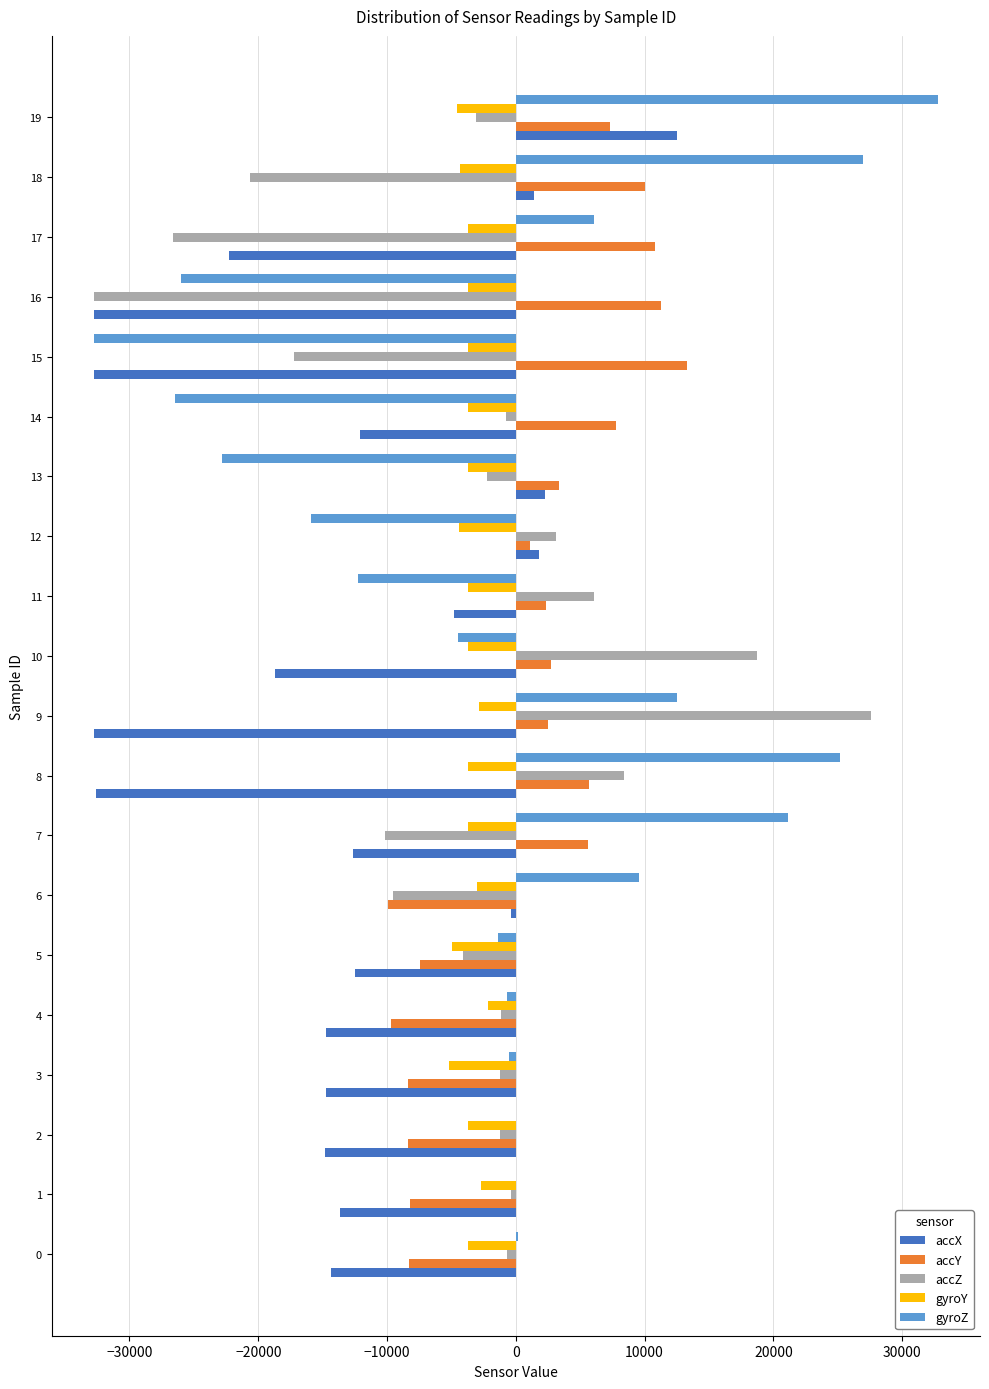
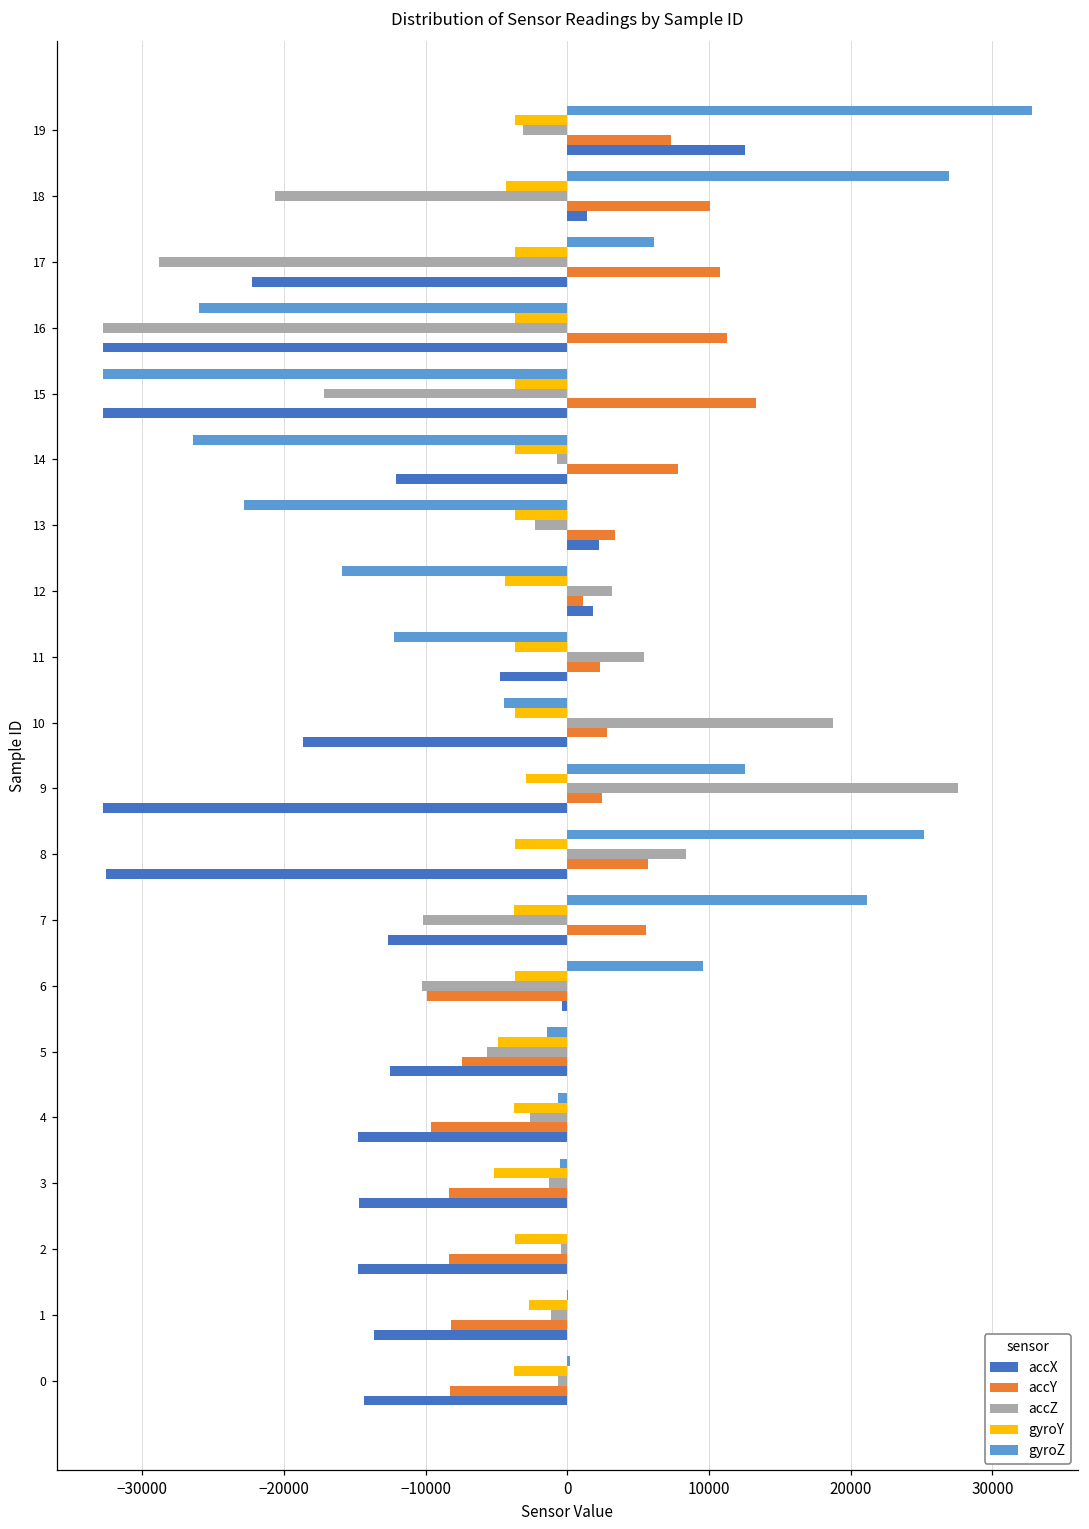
  {
    "accY": {
      "19": 7300,
      "18": 10000,
      "17": 10800,
      "16": 11300,
      "15": 13300,
      "14": 7800,
      "13": 3400,
      "12": 1100,
      "11": 2300,
      "10": 2800,
      "9": 2500,
      "8": 5700,
      "7": 5600,
      "6": -9900,
      "5": -7400,
      "4": -9700,
      "3": -8400,
      "2": -8400,
      "1": -8200,
      "0": -8300
    },
    "accZ": {
      "19": -3100,
      "18": -20600,
-     "17": -26700,
+     "17": -28800,
      "16": -32800,
      "15": -17200,
      "14": -800,
      "13": -2300,
      "12": 3100,
-     "11": 6100,
+     "11": 5400,
      "10": 18700,
      "9": 27600,
      "8": 8400,
      "7": -10200,
-     "6": -9500,
-     "5": -4100,
-     "4": -1100,
+     "6": -10300,
+     "5": -5700,
+     "4": -2600,
      "3": -1300,
-     "2": -1200,
-     "1": -400,
+     "2": -500,
+     "1": -1100,
      "0": -700
    },
    "gyroY": {
-     "19": -4600,
+     "19": -3700,
      "18": -4400,
      "17": -3700,
      "16": -3700,
      "15": -3700,
      "14": -3700,
      "13": -3700,
      "12": -4400,
      "11": -3700,
      "10": -3700,
      "9": -2900,
      "8": -3700,
      "7": -3700,
-     "6": -3000,
+     "6": -3700,
      "5": -4900,
-     "4": -2200,
+     "4": -3700,
      "3": -5200,
      "2": -3700,
      "1": -2700,
      "0": -3700
    }
  }
